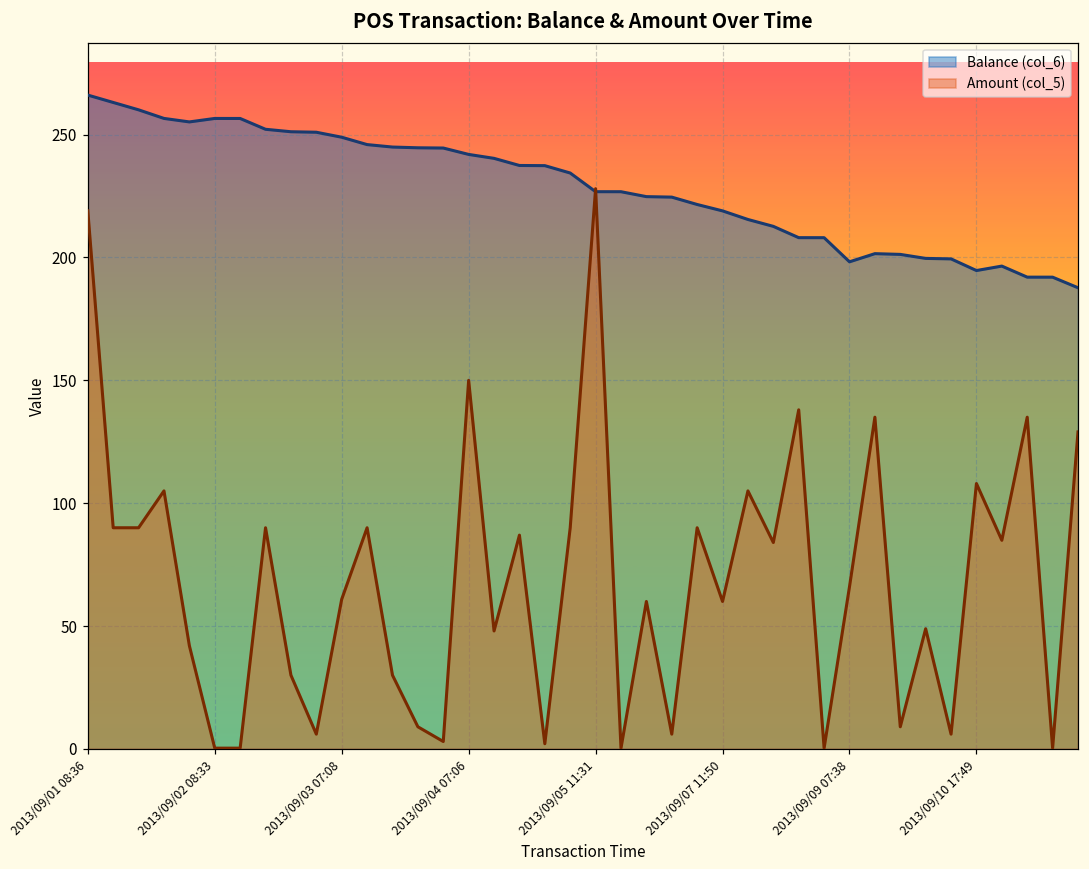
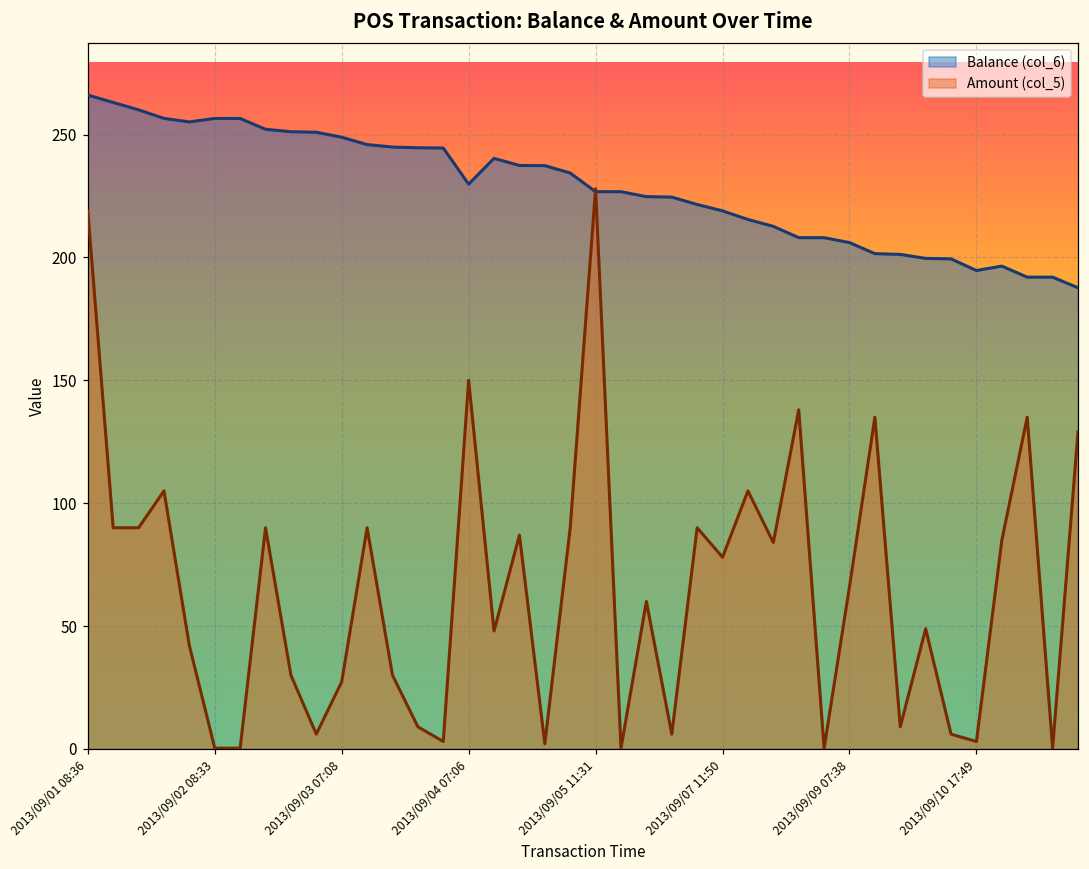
  {
    "Balance (col_6)": {
      "2013/09/01 08:36": 266,
      "2013/09/03 07:08": 249,
-     "2013/09/04 07:06": 242,
+     "2013/09/04 07:06": 230,
      "2013/09/05 11:31": 227,
      "2013/09/07 11:50": 219,
-     "2013/09/09 07:38": 198,
+     "2013/09/09 07:38": 206,
      "2013/09/10 17:49": 195
    },
    "Amount (col_5)": {
      "2013/09/01 08:36": 219,
-     "2013/09/03 07:08": 61,
+     "2013/09/03 07:08": 27,
      "2013/09/04 07:06": 150,
      "2013/09/05 11:31": 228,
-     "2013/09/07 11:50": 60,
+     "2013/09/07 11:50": 78,
      "2013/09/09 07:38": 66,
-     "2013/09/10 17:49": 108
+     "2013/09/10 17:49": 3
    }
  }
